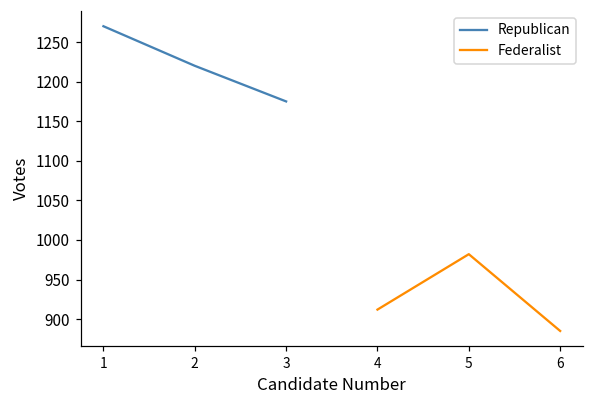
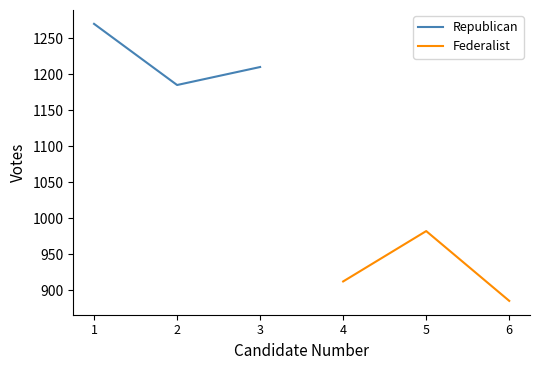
  {
    "Republican": {
      "1": 1270,
-     "2": 1220,
-     "3": 1180
+     "2": 1190,
+     "3": 1210
    },
    "Federalist": {
      "4": 910,
      "5": 980,
      "6": 890
    }
  }
